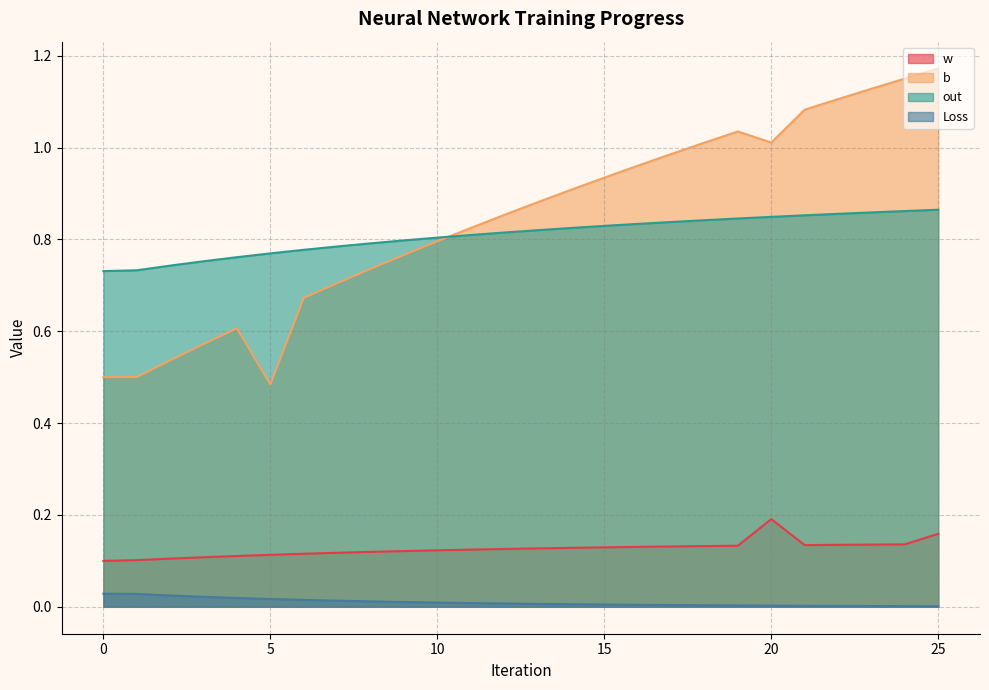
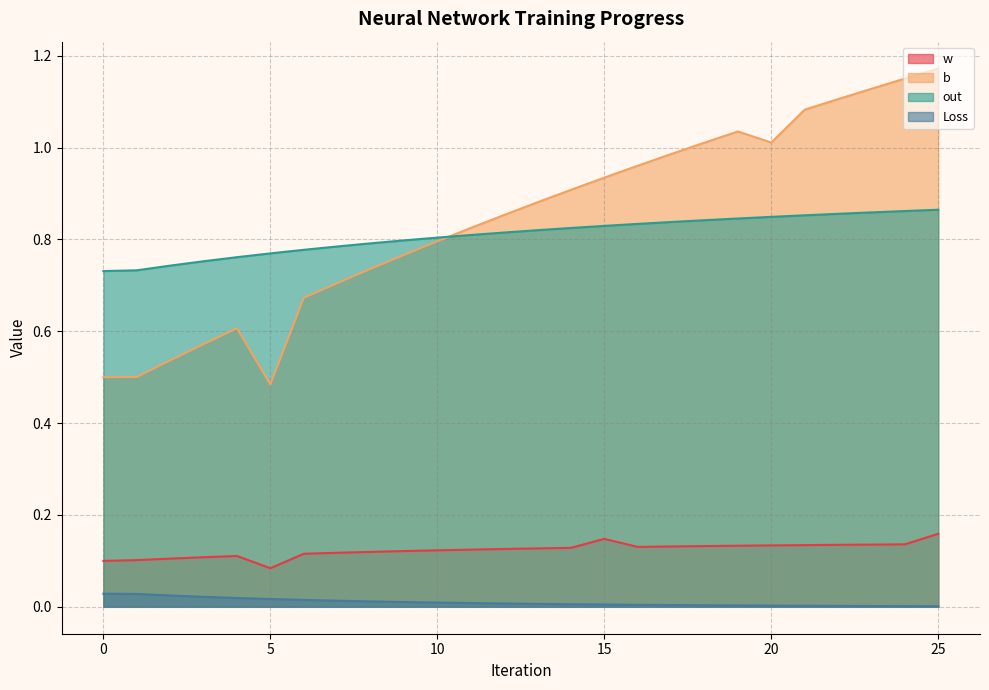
  {
    "w": {
      "0": 0.10,
-     "5": 0.11,
+     "5": 0.08,
      "10": 0.12,
-     "15": 0.13,
-     "20": 0.19,
+     "15": 0.15,
+     "20": 0.13,
      "25": 0.16
    },
    "b": {
      "0": 0.50,
      "5": 0.48,
      "10": 0.80,
      "15": 0.93,
      "20": 1.01
    }
  }
